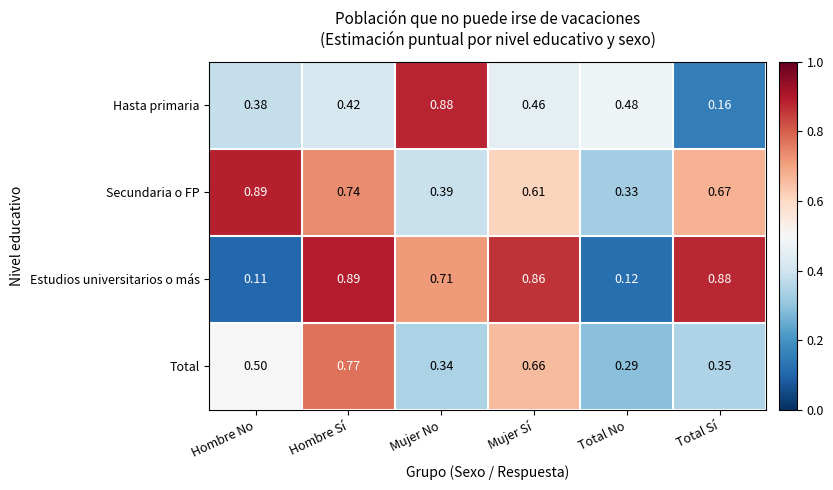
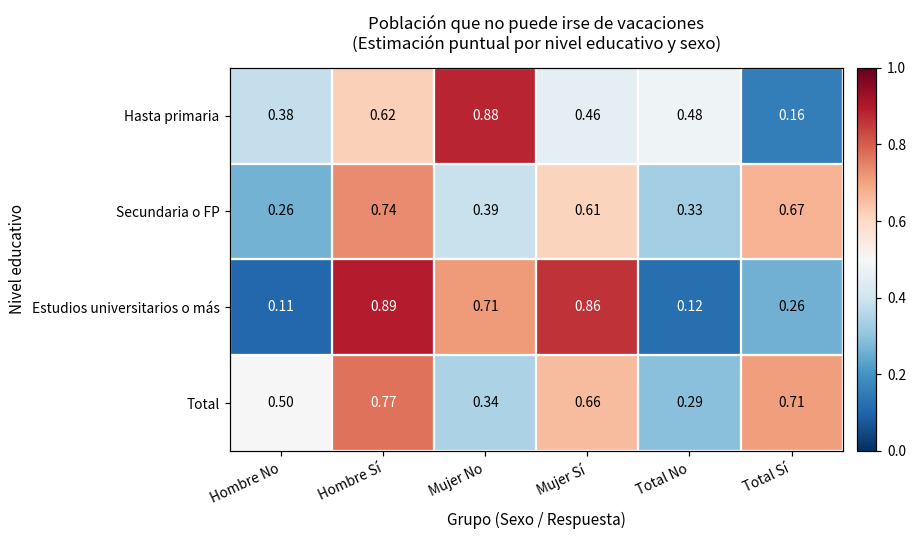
  {
    "Hasta primaria": {
      "Hombre No": 0.38,
-     "Hombre Sí": 0.42,
+     "Hombre Sí": 0.62,
      "Mujer No": 0.88,
      "Mujer Sí": 0.46,
      "Total No": 0.48,
      "Total Sí": 0.16
    },
    "Secundaria o FP": {
-     "Hombre No": 0.89,
+     "Hombre No": 0.26,
      "Hombre Sí": 0.74,
      "Mujer No": 0.39,
      "Mujer Sí": 0.61,
      "Total No": 0.33,
      "Total Sí": 0.67
    },
    "Estudios universitarios o más": {
      "Hombre No": 0.11,
      "Hombre Sí": 0.89,
      "Mujer No": 0.71,
      "Mujer Sí": 0.86,
      "Total No": 0.12,
-     "Total Sí": 0.88
+     "Total Sí": 0.26
    },
    "Total": {
      "Hombre No": 0.50,
      "Hombre Sí": 0.77,
      "Mujer No": 0.34,
      "Mujer Sí": 0.66,
      "Total No": 0.29,
-     "Total Sí": 0.35
+     "Total Sí": 0.71
    }
  }
